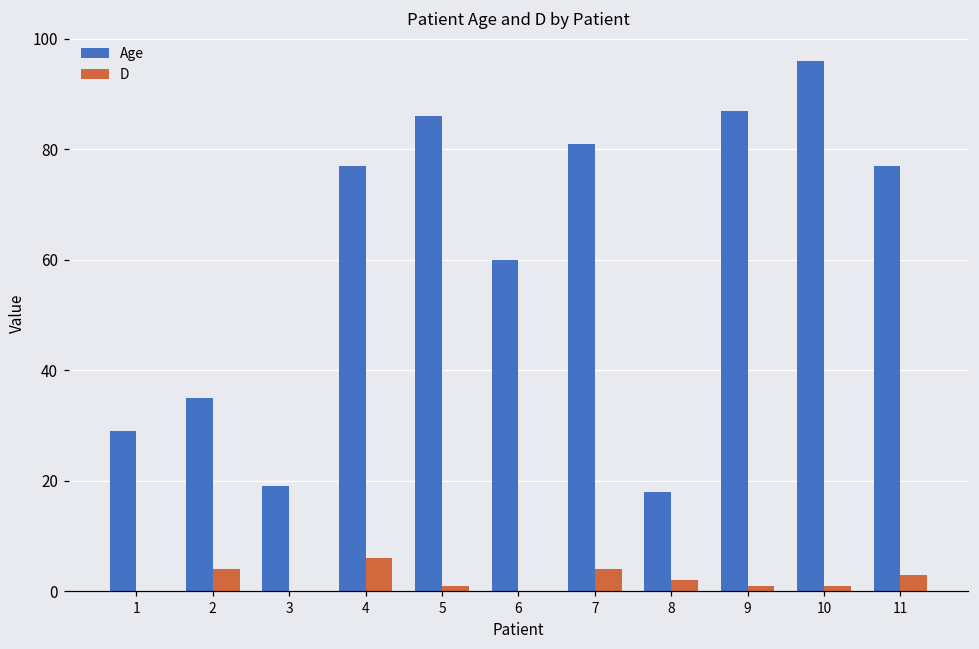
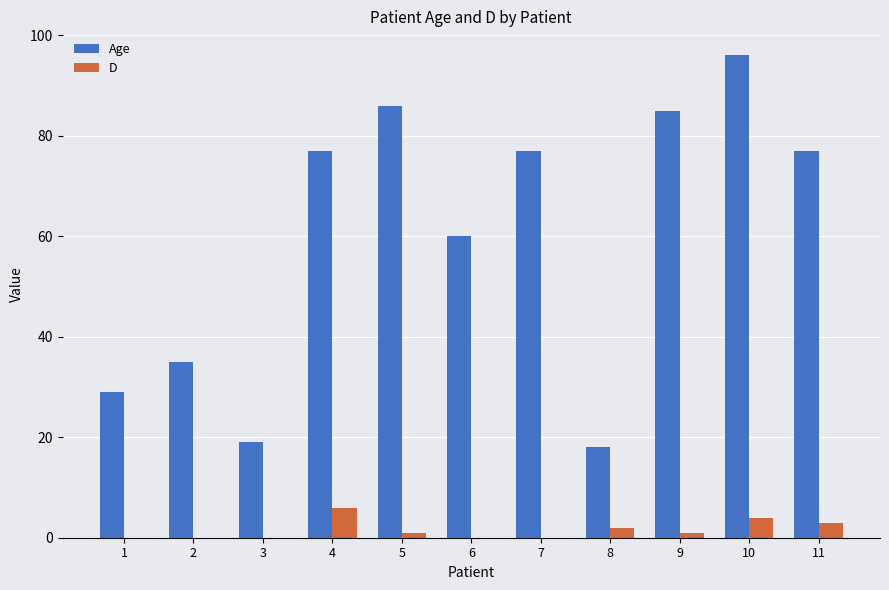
  {
    "Age": {
      "1": 29,
      "2": 35,
      "3": 19,
      "4": 77,
      "5": 86,
      "6": 60,
-     "7": 81,
+     "7": 77,
      "8": 18,
-     "9": 87,
+     "9": 85,
      "10": 96,
      "11": 77
    },
    "D": {
      "1": 0,
-     "2": 4,
+     "2": 0,
      "3": 0,
      "4": 6,
      "5": 1,
      "6": 0,
-     "7": 4,
+     "7": 0,
      "8": 2,
      "9": 1,
-     "10": 1,
+     "10": 4,
      "11": 3
    }
  }
